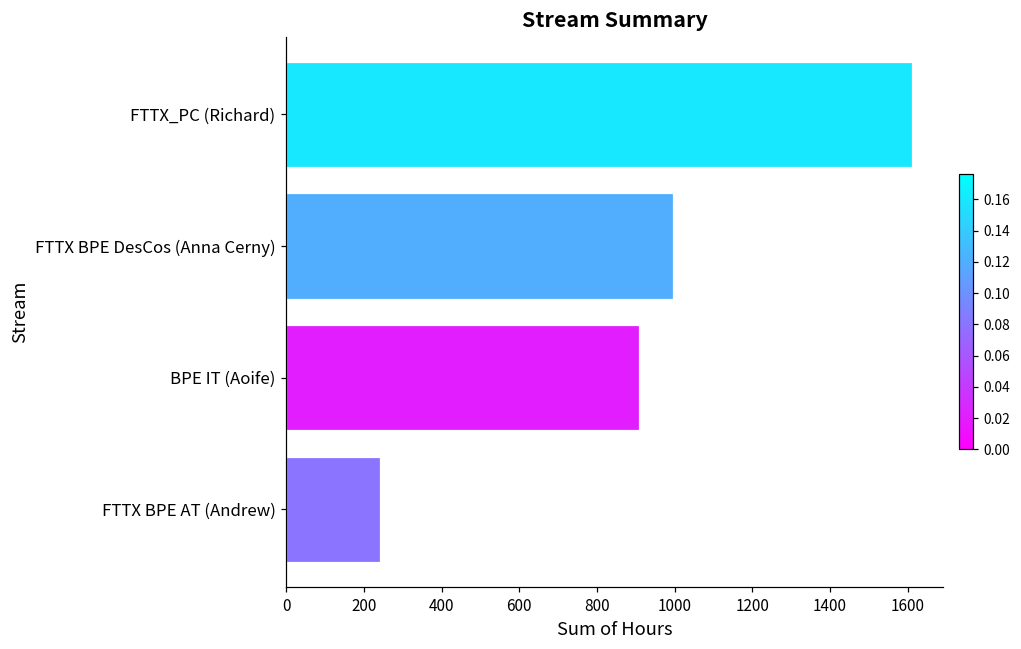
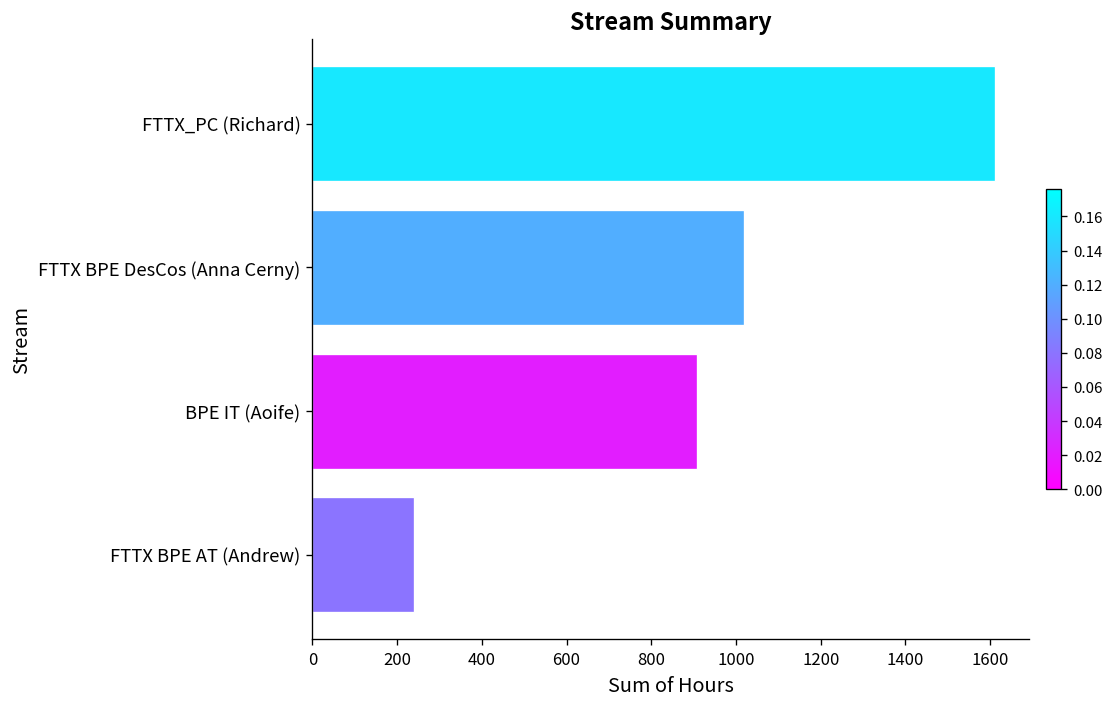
  {
    "FTTX_PC (Richard)": 1610,
-   "FTTX BPE DesCos (Anna Cerny)": 1000,
+   "FTTX BPE DesCos (Anna Cerny)": 1020,
    "BPE IT (Aoife)": 910,
    "FTTX BPE AT (Andrew)": 240
  }
